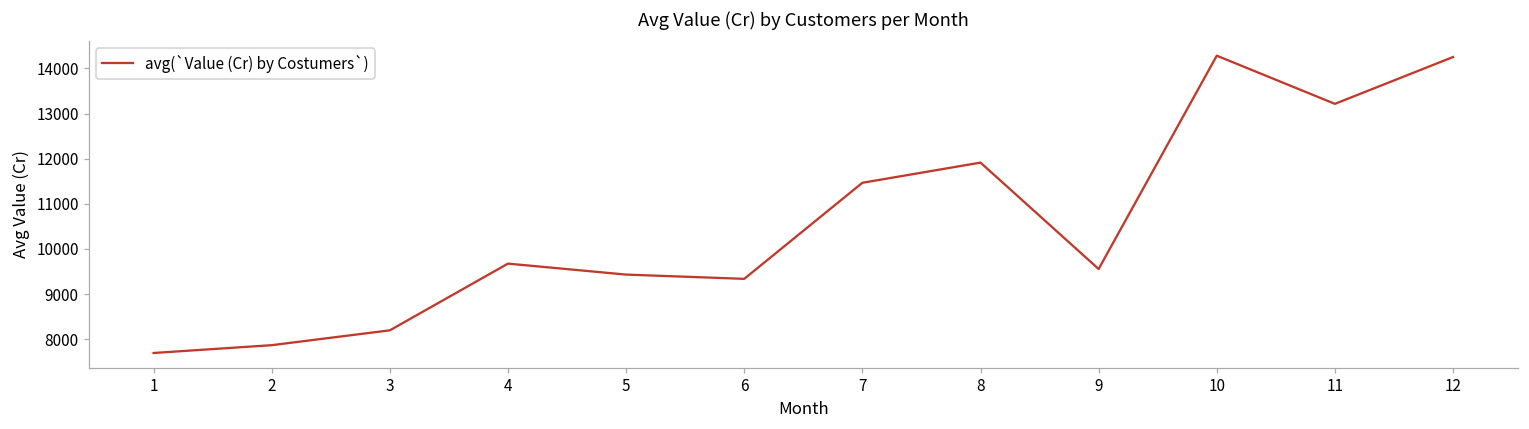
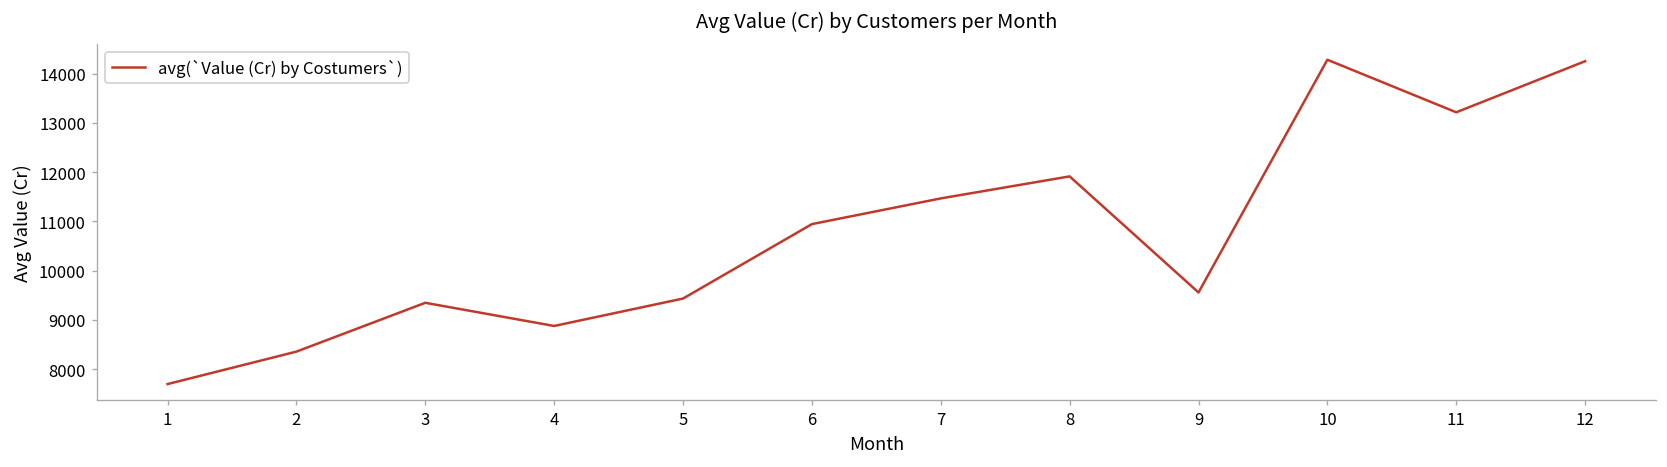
  {
    "1": 7700,
-   "2": 7900,
-   "3": 8200,
-   "4": 9700,
+   "2": 8400,
+   "3": 9300,
+   "4": 8900,
    "5": 9400,
-   "6": 9300,
+   "6": 10900,
    "7": 11500,
    "8": 11900,
    "9": 9600,
    "10": 14300,
    "11": 13200,
    "12": 14300
  }
